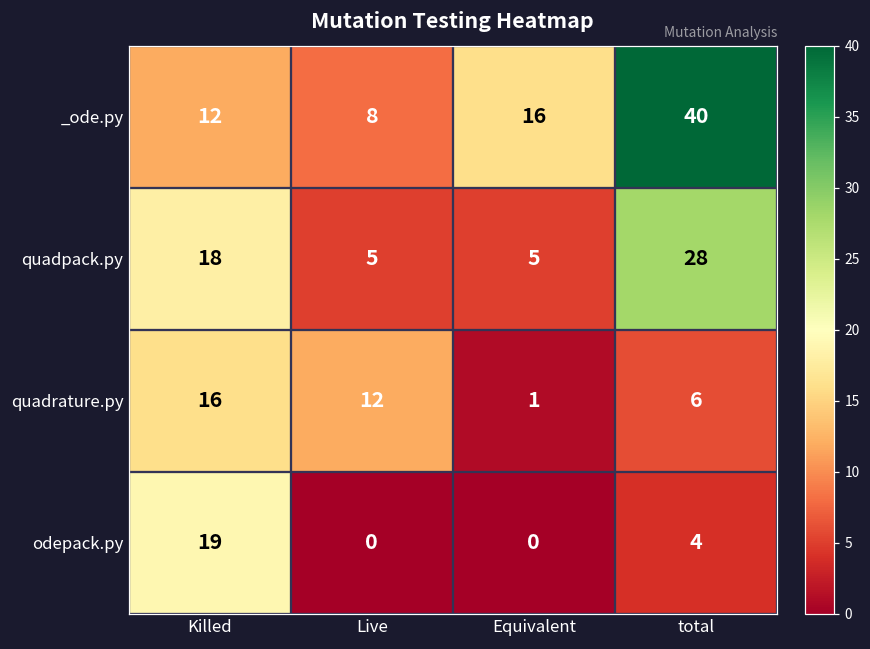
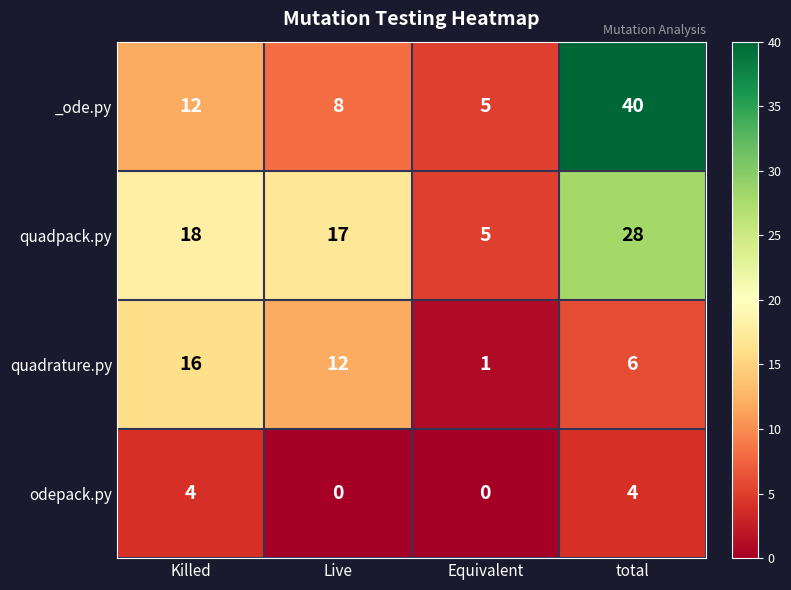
  {
    "_ode.py": {
      "Killed": 12,
      "Live": 8,
-     "Equivalent": 16,
+     "Equivalent": 5,
      "total": 40
    },
    "quadpack.py": {
      "Killed": 18,
-     "Live": 5,
+     "Live": 17,
      "Equivalent": 5,
      "total": 28
    },
    "quadrature.py": {
      "Killed": 16,
      "Live": 12,
      "Equivalent": 1,
      "total": 6
    },
    "odepack.py": {
-     "Killed": 19,
+     "Killed": 4,
      "Live": 0,
      "Equivalent": 0,
      "total": 4
    }
  }
